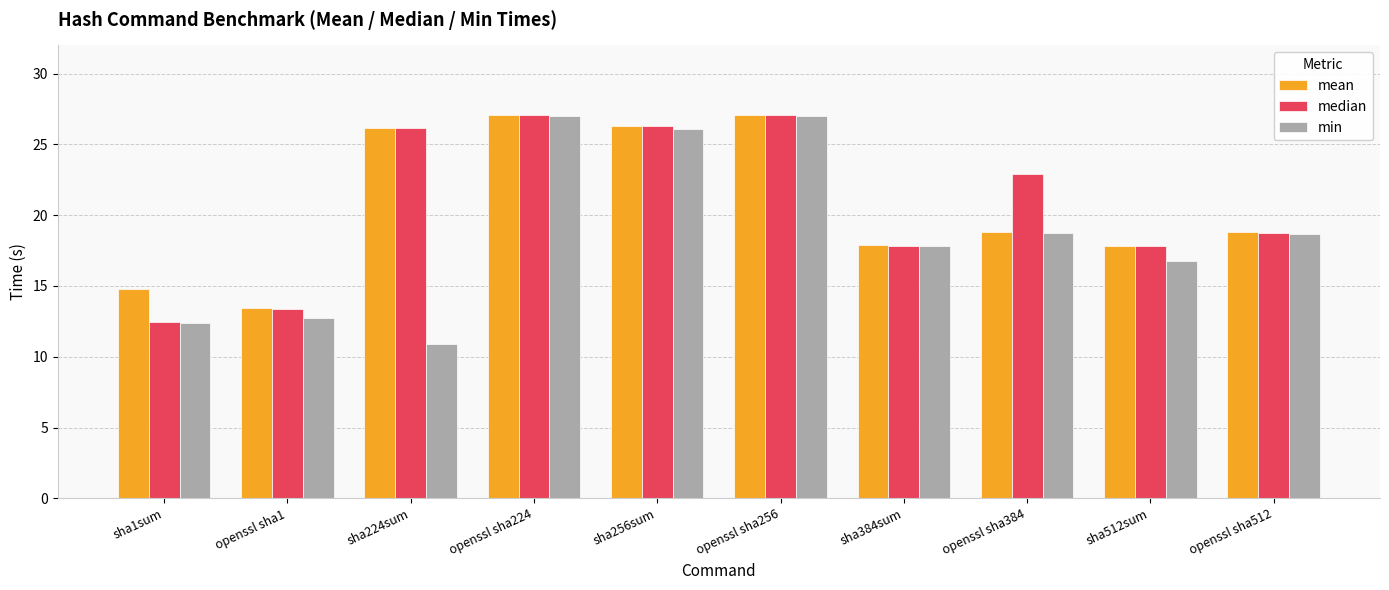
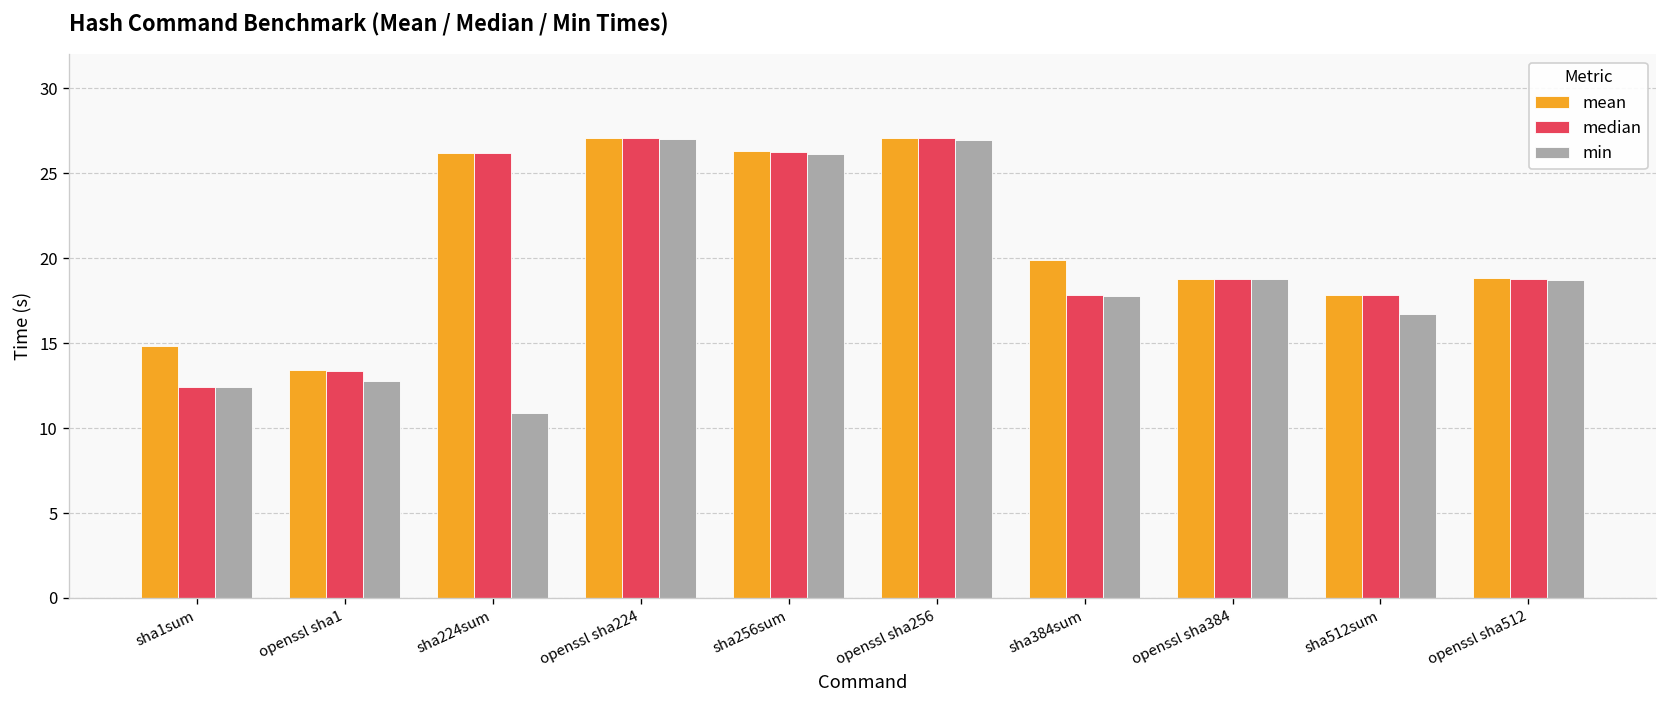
  {
    "mean": {
      "sha1sum": 14.8,
      "openssl sha1": 13.4,
      "sha224sum": 26.2,
      "openssl sha224": 27.1,
      "sha256sum": 26.3,
      "openssl sha256": 27.1,
-     "sha384sum": 17.9,
+     "sha384sum": 19.9,
      "openssl sha384": 18.8,
      "sha512sum": 17.8,
      "openssl sha512": 18.8
    },
    "median": {
      "sha1sum": 12.4,
      "openssl sha1": 13.4,
      "sha224sum": 26.2,
      "openssl sha224": 27.1,
      "sha256sum": 26.3,
      "openssl sha256": 27.1,
      "sha384sum": 17.8,
-     "openssl sha384": 22.9,
+     "openssl sha384": 18.8,
      "sha512sum": 17.8,
      "openssl sha512": 18.8
    },
    "min": {
      "sha1sum": 12.4,
      "openssl sha1": 12.8,
      "sha224sum": 10.9,
      "openssl sha224": 27.0,
      "sha256sum": 26.1,
      "openssl sha256": 27.0,
      "sha384sum": 17.8,
      "openssl sha384": 18.8,
      "sha512sum": 16.7,
      "openssl sha512": 18.7
    }
  }
